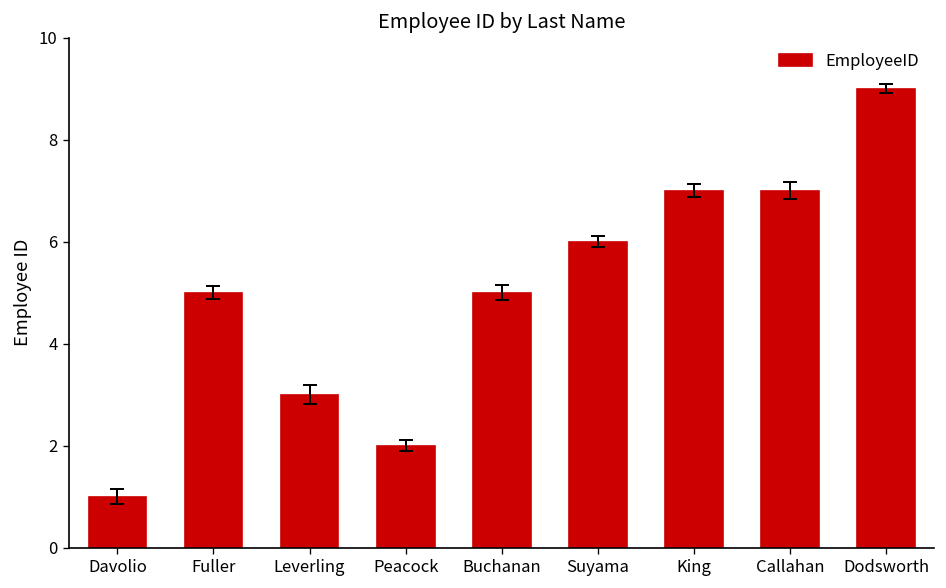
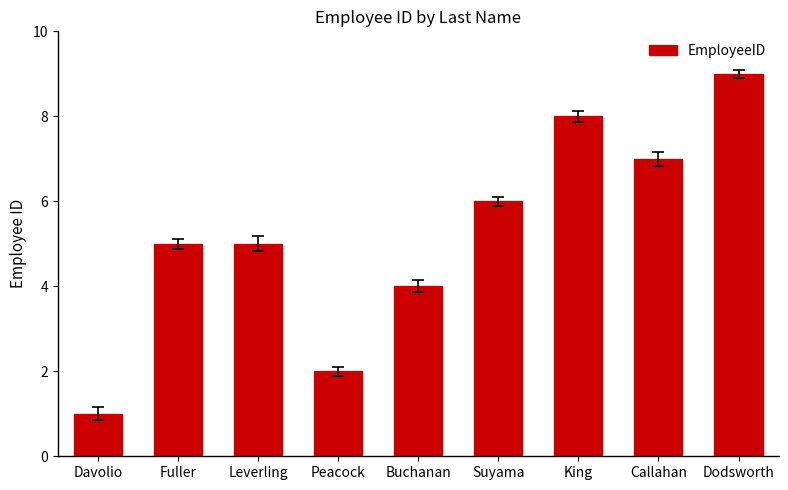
  {
    "EmployeeID": {
      "Davolio": 1,
      "Fuller": 5,
-     "Leverling": 3,
+     "Leverling": 5,
      "Peacock": 2,
-     "Buchanan": 5,
+     "Buchanan": 4,
      "Suyama": 6,
-     "King": 7,
+     "King": 8,
      "Callahan": 7,
      "Dodsworth": 9
    }
  }
